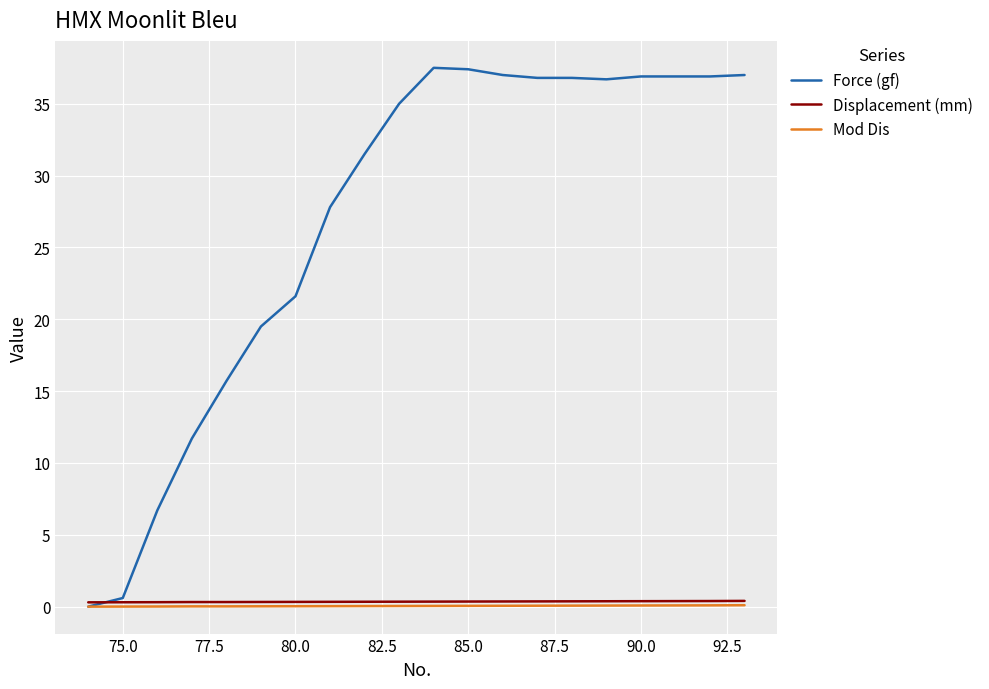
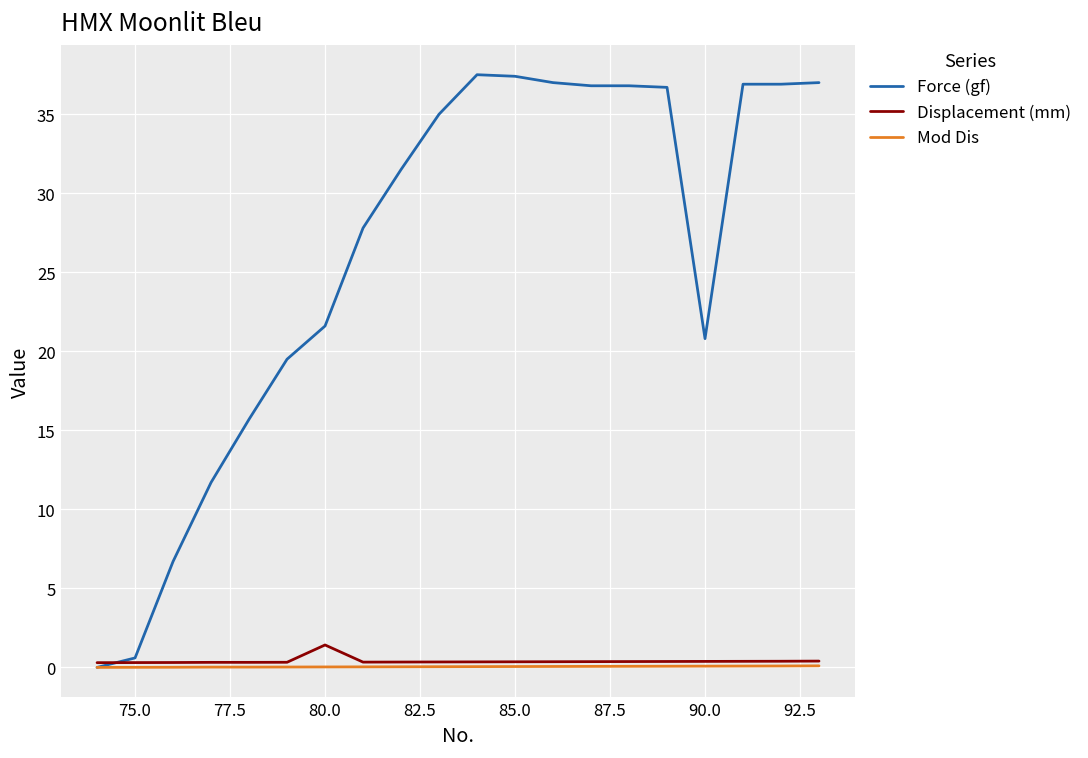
  {
    "Force (gf)": {
      "75.0": 0.6,
      "80.0": 21.6,
      "85.0": 37.4,
-     "90.0": 36.9
+     "90.0": 20.8
    },
    "Displacement (mm)": {
      "75.0": 0.3,
-     "80.0": 0.3,
+     "80.0": 1.4,
      "85.0": 0.4,
      "90.0": 0.4
    },
    "Mod Dis": {
      "75.0": 0.0,
      "80.0": 0.0,
      "85.0": 0.1,
      "90.0": 0.1
    }
  }
